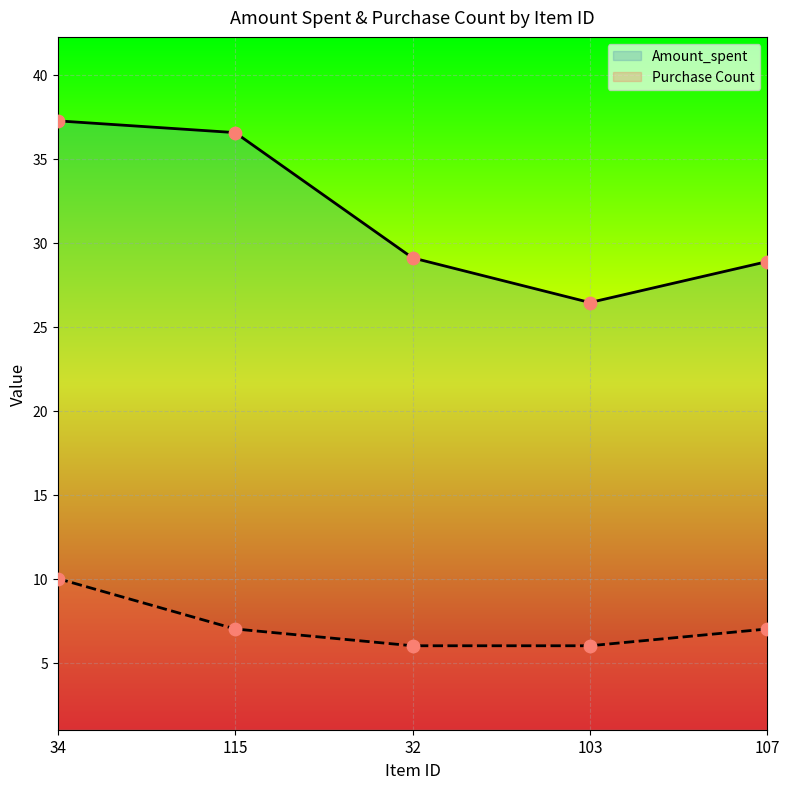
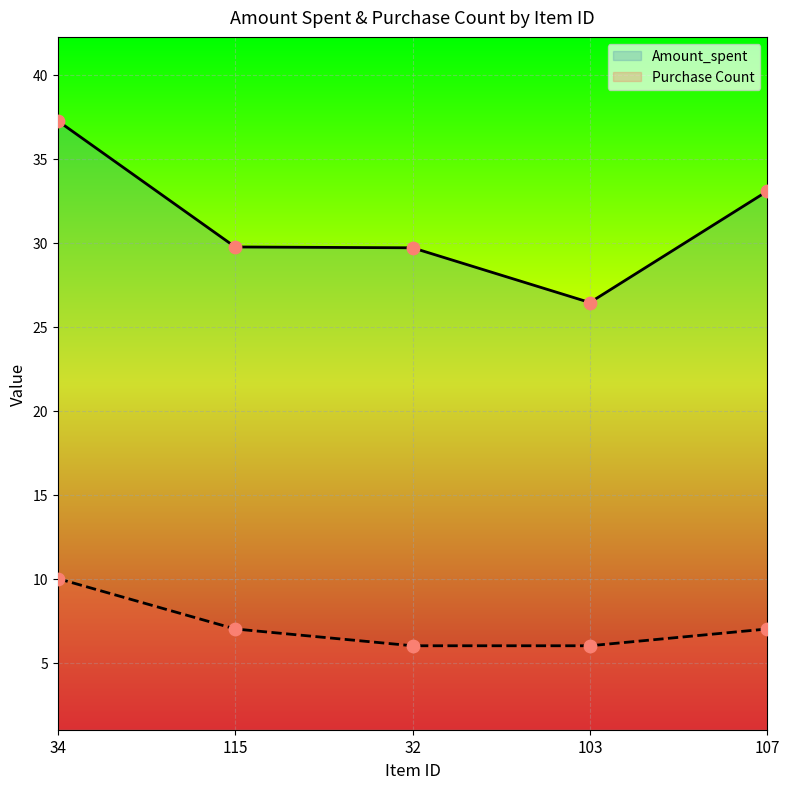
  {
    "Amount_spent": {
      "34": 37.3,
-     "115": 36.6,
-     "32": 29.1,
+     "115": 29.8,
+     "32": 29.7,
      "103": 26.4,
-     "107": 28.9
+     "107": 33.1
    },
    "Purchase Count": {
      "34": 10.0,
      "115": 7.0,
      "32": 6.0,
      "103": 6.0,
      "107": 7.0
    }
  }
